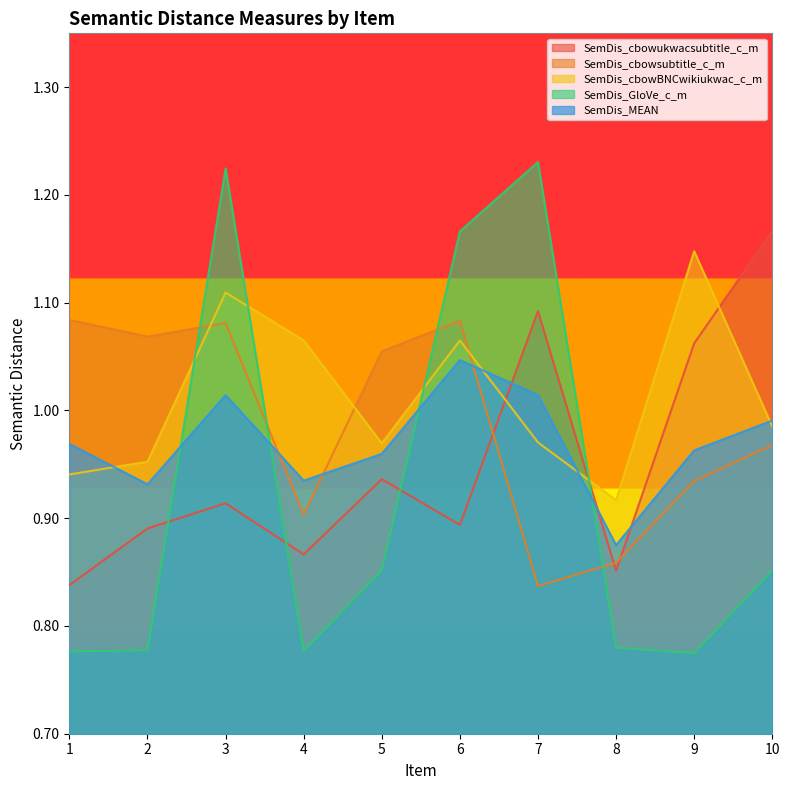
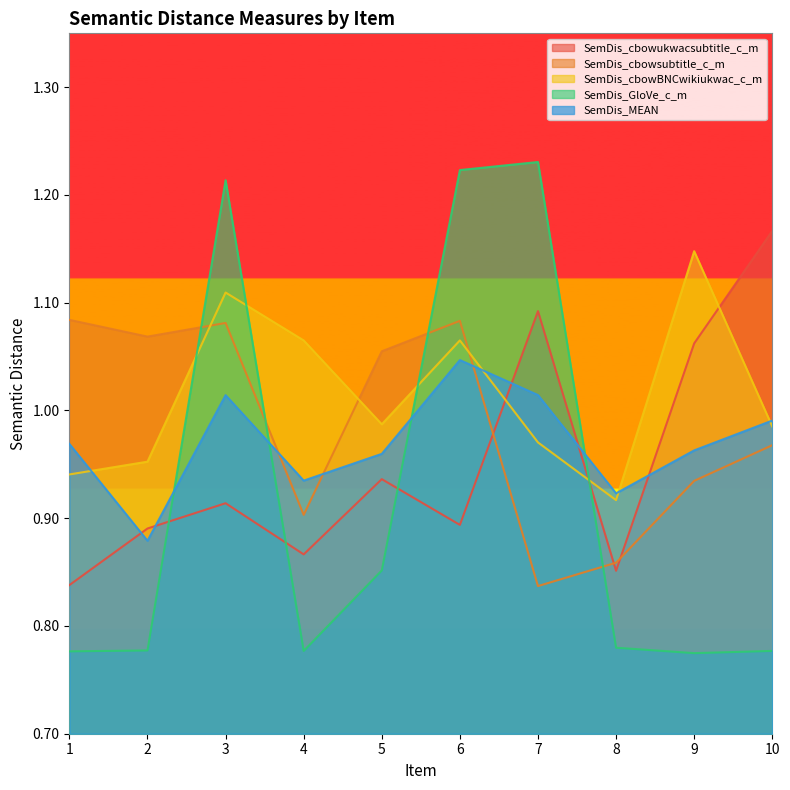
  {
    "SemDis_cbowBNCwikiukwac_c_m": {
      "1": 0.941,
      "2": 0.952,
      "3": 1.109,
      "4": 1.065,
-     "5": 0.969,
+     "5": 0.987,
      "6": 1.065,
      "7": 0.970,
      "8": 0.917,
      "9": 1.148,
      "10": 0.985
    },
    "SemDis_GloVe_c_m": {
      "1": 0.776,
      "2": 0.777,
-     "3": 1.225,
+     "3": 1.214,
      "4": 0.777,
      "5": 0.852,
-     "6": 1.166,
+     "6": 1.223,
      "7": 1.231,
      "8": 0.780,
      "9": 0.775,
-     "10": 0.852
+     "10": 0.777
    },
    "SemDis_MEAN": {
      "1": 0.969,
-     "2": 0.932,
+     "2": 0.879,
      "3": 1.014,
      "4": 0.935,
      "5": 0.960,
      "6": 1.047,
      "7": 1.014,
-     "8": 0.875,
+     "8": 0.923,
      "9": 0.963,
      "10": 0.991
    }
  }
